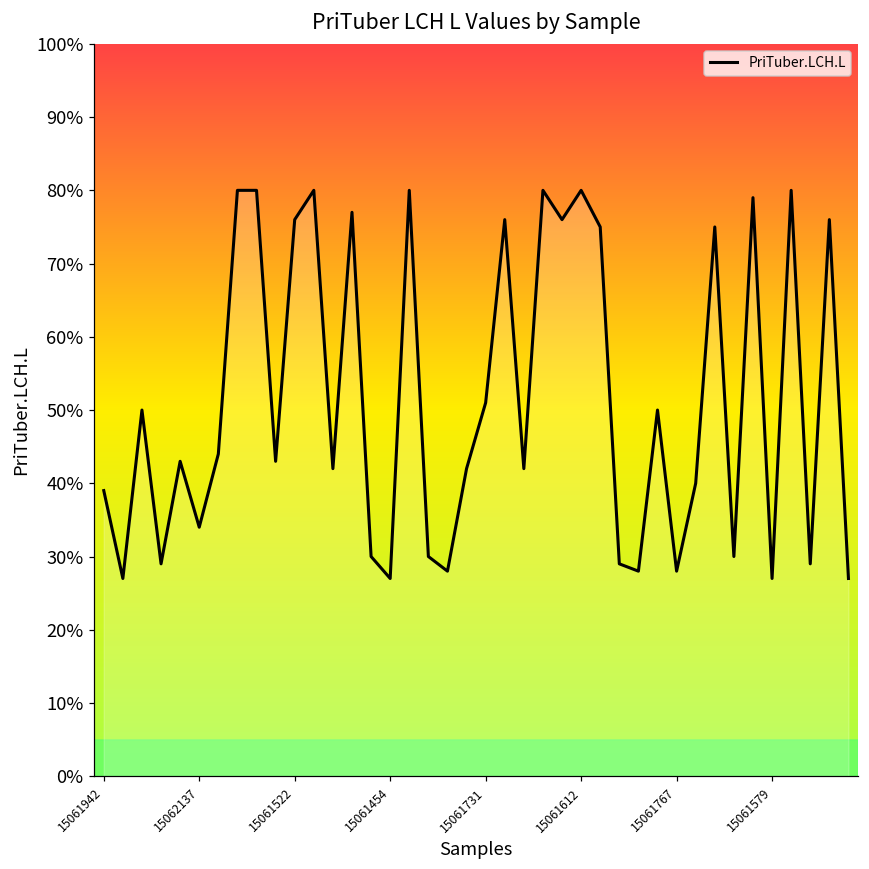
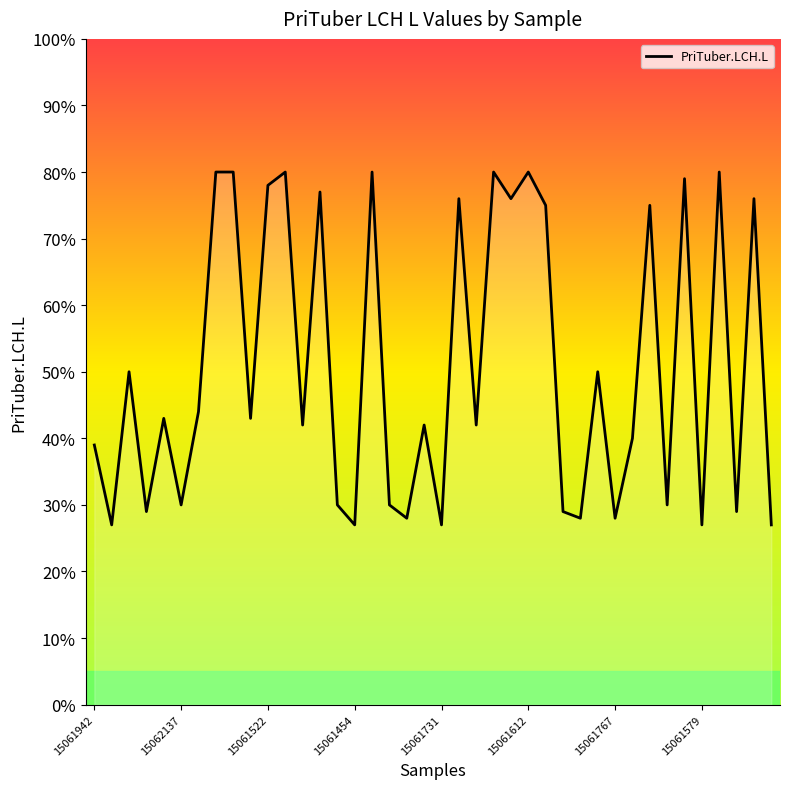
  {
    "15061942": "39%",
-   "15062137": "34%",
-   "15061522": "76%",
+   "15062137": "30%",
+   "15061522": "78%",
    "15061454": "27%",
-   "15061731": "51%",
+   "15061731": "27%",
    "15061612": "80%",
    "15061767": "28%",
    "15061579": "27%"
  }
